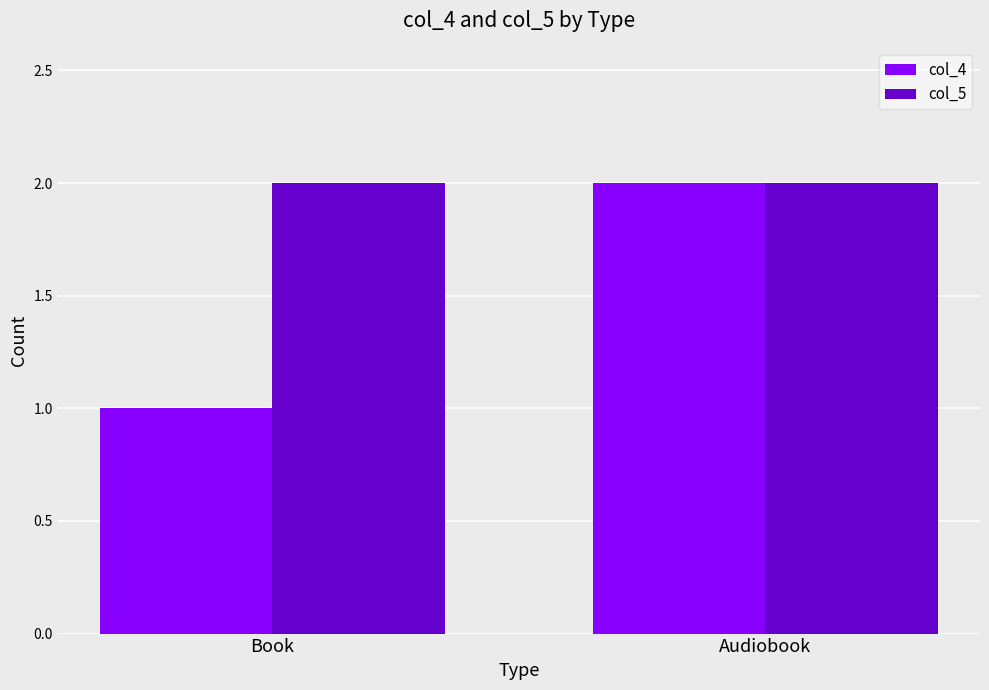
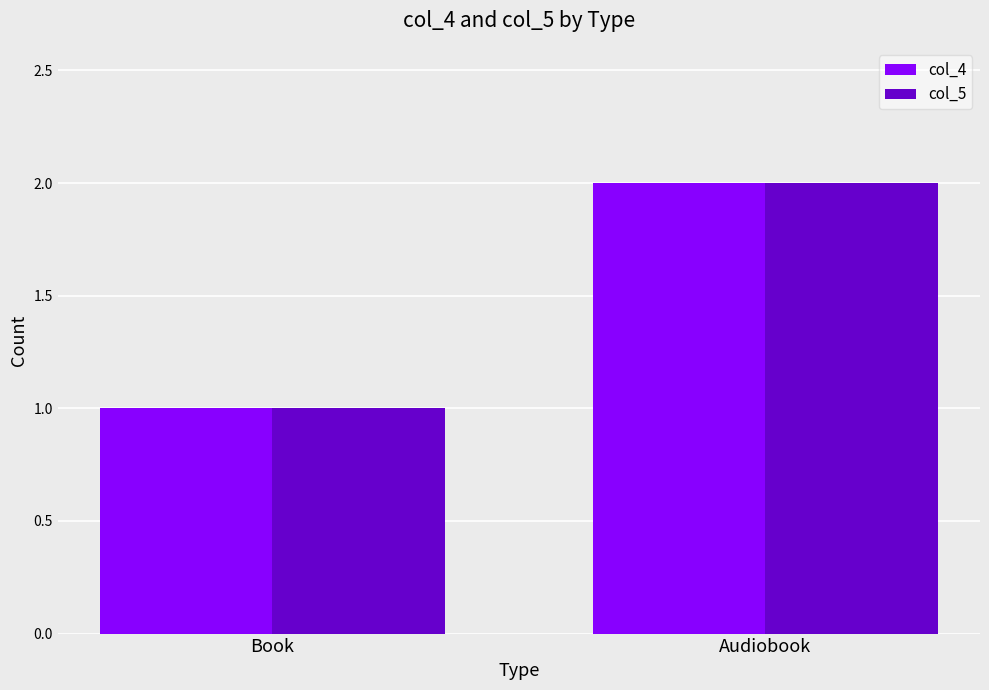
  {
    "col_4": {
      "Book": 1,
      "Audiobook": 2
    },
    "col_5": {
-     "Book": 2,
+     "Book": 1,
      "Audiobook": 2
    }
  }
